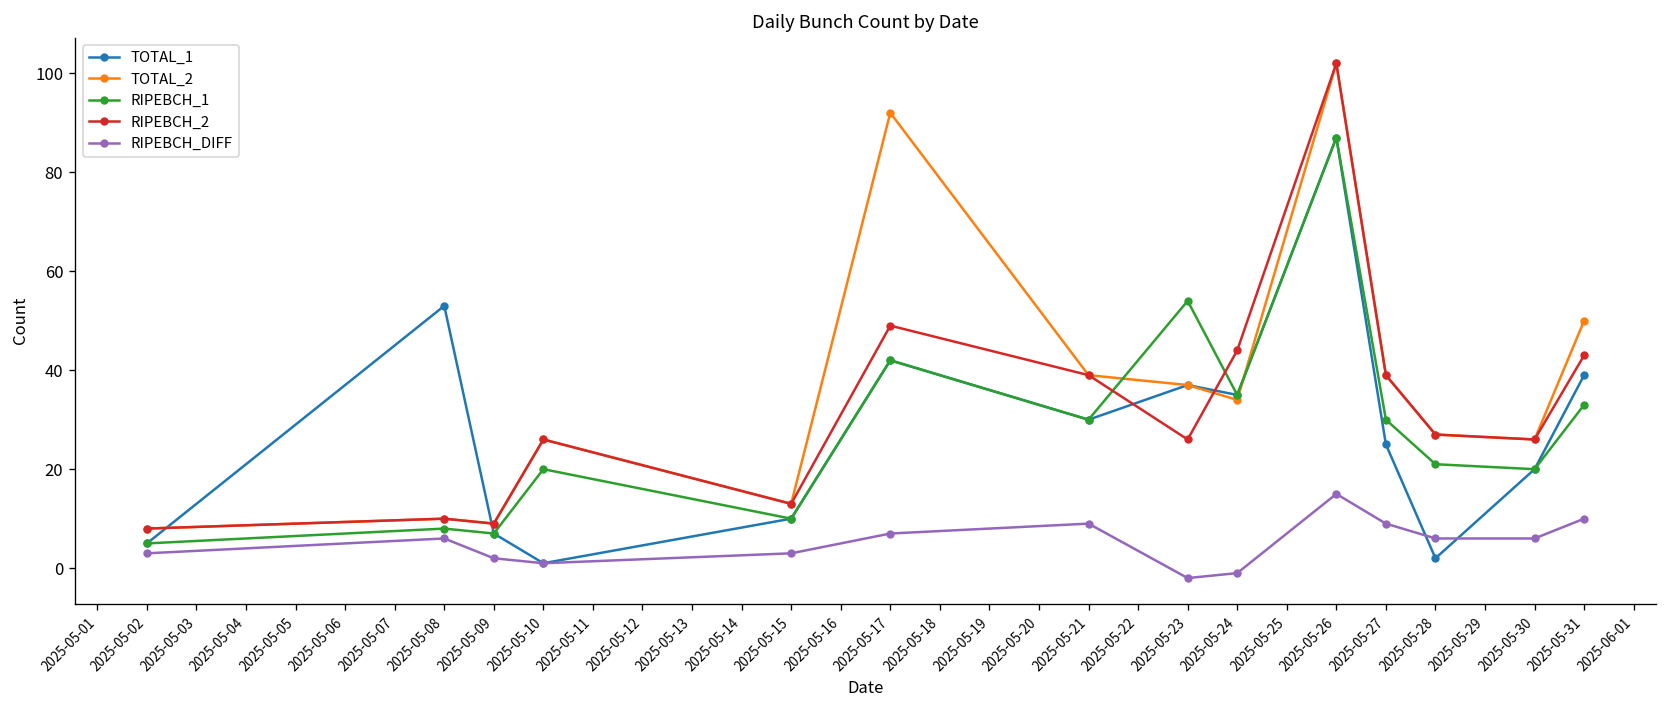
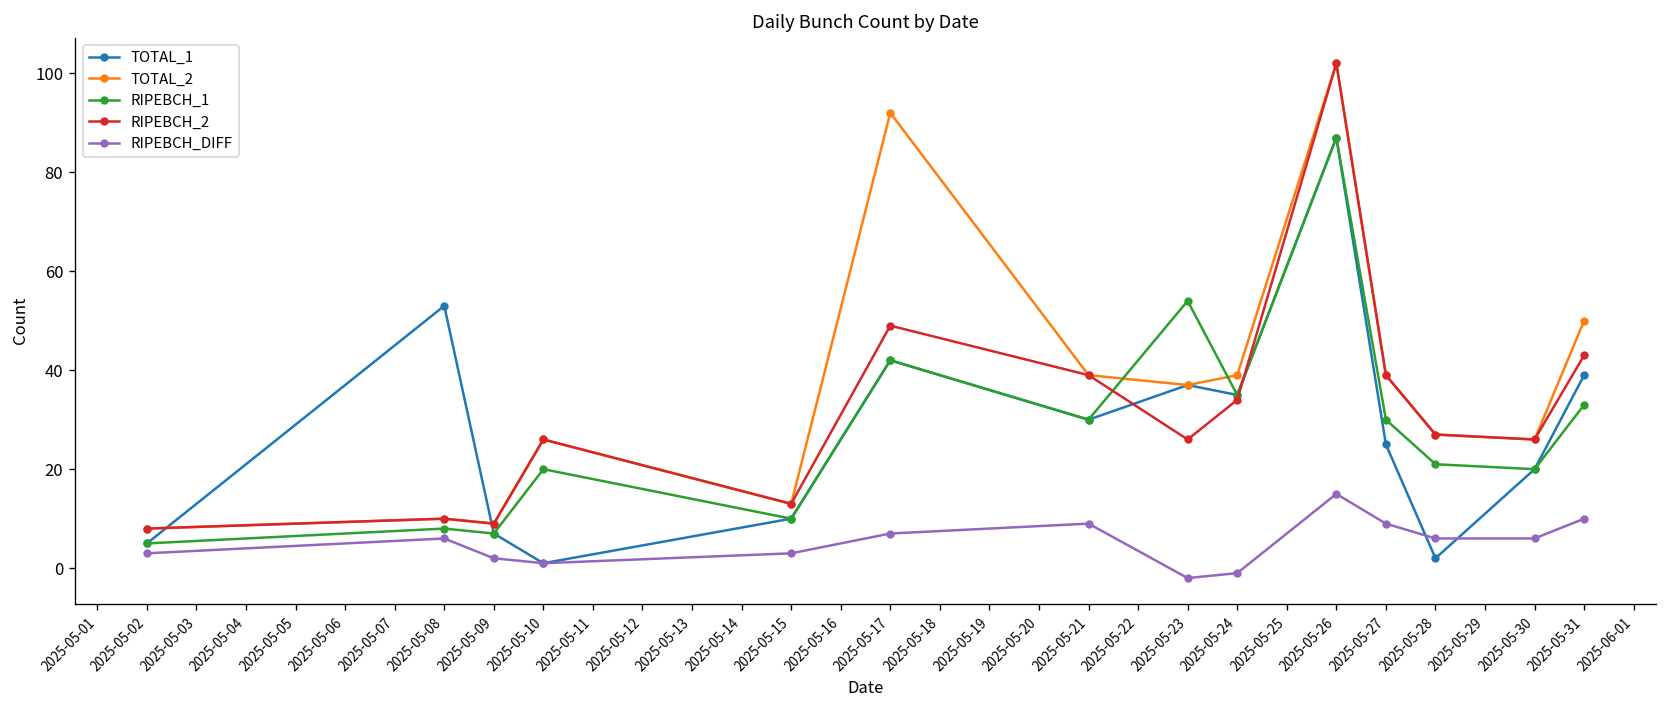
  {
    "TOTAL_1": {
      "2025-05-08": 53,
      "2025-05-27": 25,
      "2025-05-28": 2,
      "2025-05-31": 39
    },
    "TOTAL_2": {
      "2025-05-17": 92,
-     "2025-05-24": 34,
+     "2025-05-24": 39,
      "2025-05-31": 50
    },
    "RIPEBCH_1": {
      "2025-05-08": 8,
      "2025-05-10": 20,
      "2025-05-23": 54,
      "2025-05-27": 30,
      "2025-05-28": 21,
      "2025-05-31": 33
    },
    "RIPEBCH_2": {
      "2025-05-17": 49,
      "2025-05-23": 26,
-     "2025-05-24": 44,
+     "2025-05-24": 34,
      "2025-05-31": 43
    },
    "RIPEBCH_DIFF": {
      "2025-05-02": 3,
      "2025-05-08": 6,
      "2025-05-09": 2,
      "2025-05-15": 3,
      "2025-05-17": 7,
      "2025-05-21": 9,
      "2025-05-23": -2,
      "2025-05-24": -1,
      "2025-05-26": 15,
      "2025-05-27": 9,
      "2025-05-28": 6,
      "2025-05-30": 6,
      "2025-05-31": 10
    }
  }
